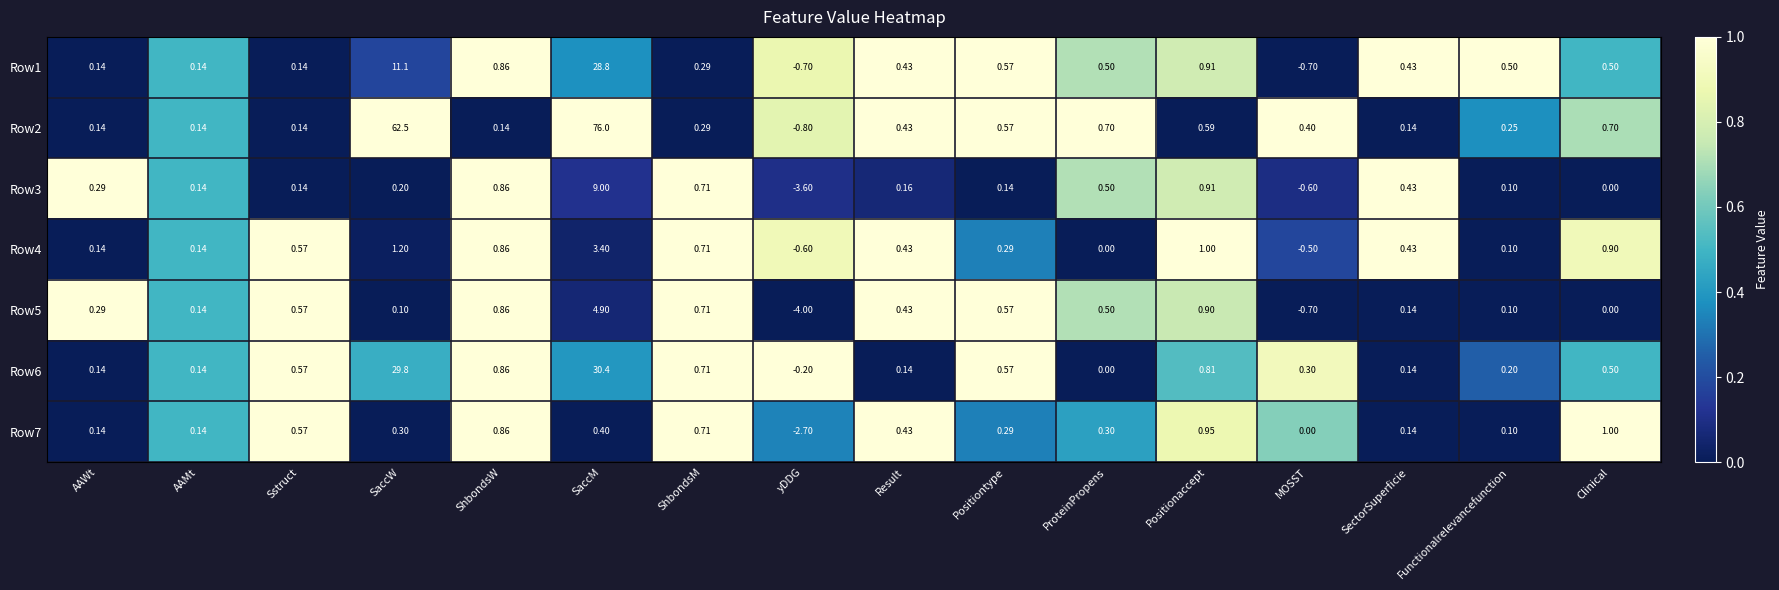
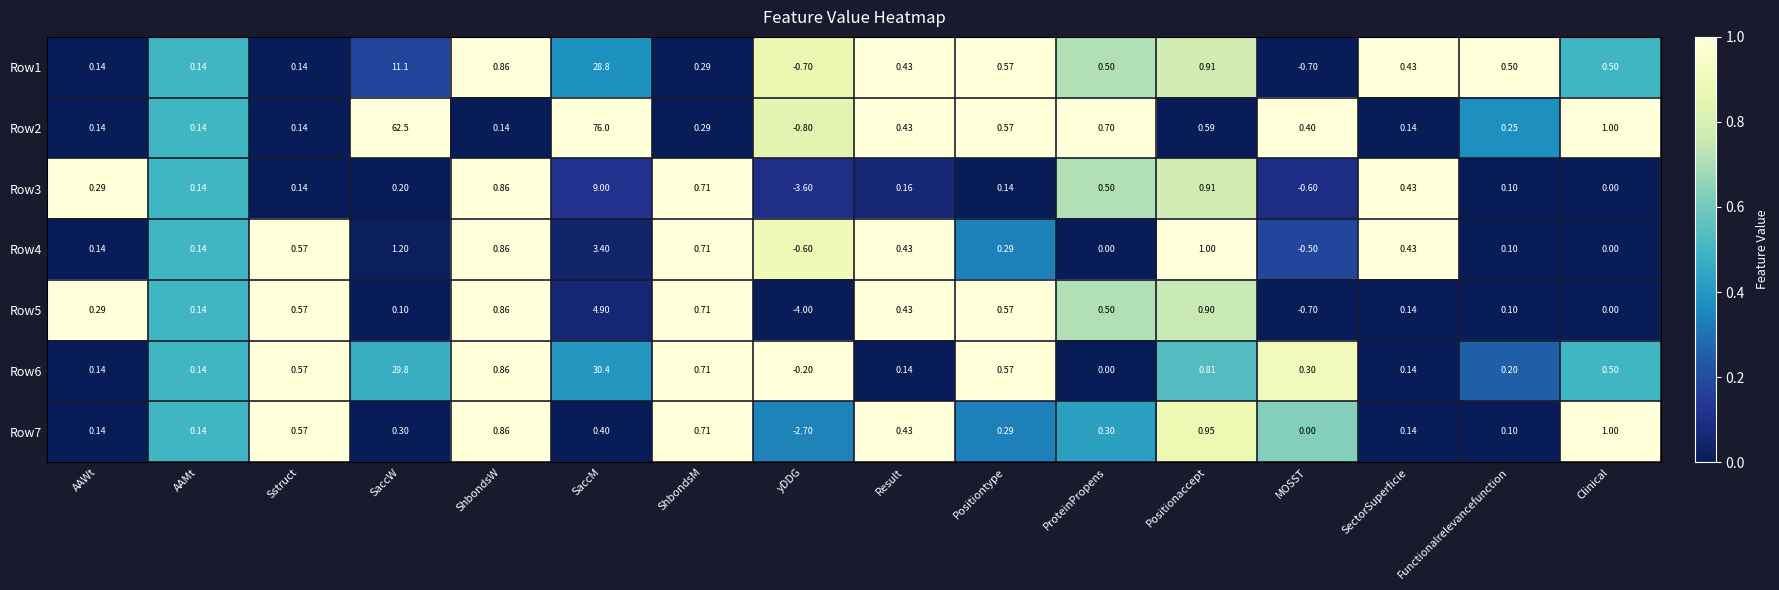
  {
    "Row1": {
      "AAWt": 0.14,
      "AAMt": 0.14,
      "Sstruct": 0.14,
      "SaccW": 11.1,
      "ShbondsW": 0.86,
      "SaccM": 28.8,
      "ShbondsM": 0.29,
      "yDDG": -0.70,
      "Result": 0.43,
      "Positiontype": 0.57,
      "ProteinPropens": 0.50,
      "Positionaccept": 0.91,
      "MOSST": -0.70,
      "SectorSuperficie": 0.43,
      "Functionalrelevancefunction": 0.50,
      "Clinical": 0.50
    },
    "Row2": {
      "AAWt": 0.14,
      "AAMt": 0.14,
      "Sstruct": 0.14,
      "SaccW": 62.5,
      "ShbondsW": 0.14,
      "SaccM": 76.0,
      "ShbondsM": 0.29,
      "yDDG": -0.80,
      "Result": 0.43,
      "Positiontype": 0.57,
      "ProteinPropens": 0.70,
      "Positionaccept": 0.59,
      "MOSST": 0.40,
      "SectorSuperficie": 0.14,
      "Functionalrelevancefunction": 0.25,
-     "Clinical": 0.70
+     "Clinical": 1.00
    },
    "Row3": {
      "AAWt": 0.29,
      "AAMt": 0.14,
      "Sstruct": 0.14,
      "SaccW": 0.20,
      "ShbondsW": 0.86,
      "SaccM": 9.00,
      "ShbondsM": 0.71,
      "yDDG": -3.60,
      "Result": 0.16,
      "Positiontype": 0.14,
      "ProteinPropens": 0.50,
      "Positionaccept": 0.91,
      "MOSST": -0.60,
      "SectorSuperficie": 0.43,
      "Functionalrelevancefunction": 0.10,
      "Clinical": 0.00
    },
    "Row4": {
      "AAWt": 0.14,
      "AAMt": 0.14,
      "Sstruct": 0.57,
      "SaccW": 1.20,
      "ShbondsW": 0.86,
      "SaccM": 3.40,
      "ShbondsM": 0.71,
      "yDDG": -0.60,
      "Result": 0.43,
      "Positiontype": 0.29,
      "ProteinPropens": 0.00,
      "Positionaccept": 1.00,
      "MOSST": -0.50,
      "SectorSuperficie": 0.43,
      "Functionalrelevancefunction": 0.10,
-     "Clinical": 0.90
+     "Clinical": 0.00
    },
    "Row5": {
      "AAWt": 0.29,
      "AAMt": 0.14,
      "Sstruct": 0.57,
      "SaccW": 0.10,
      "ShbondsW": 0.86,
      "SaccM": 4.90,
      "ShbondsM": 0.71,
      "yDDG": -4.00,
      "Result": 0.43,
      "Positiontype": 0.57,
      "ProteinPropens": 0.50,
      "Positionaccept": 0.90,
      "MOSST": -0.70,
      "SectorSuperficie": 0.14,
      "Functionalrelevancefunction": 0.10,
      "Clinical": 0.00
    },
    "Row6": {
      "AAWt": 0.14,
      "AAMt": 0.14,
      "Sstruct": 0.57,
      "SaccW": 29.8,
      "ShbondsW": 0.86,
      "SaccM": 30.4,
      "ShbondsM": 0.71,
      "yDDG": -0.20,
      "Result": 0.14,
      "Positiontype": 0.57,
      "ProteinPropens": 0.00,
      "Positionaccept": 0.81,
      "MOSST": 0.30,
      "SectorSuperficie": 0.14,
      "Functionalrelevancefunction": 0.20,
      "Clinical": 0.50
    },
    "Row7": {
      "AAWt": 0.14,
      "AAMt": 0.14,
      "Sstruct": 0.57,
      "SaccW": 0.30,
      "ShbondsW": 0.86,
      "SaccM": 0.40,
      "ShbondsM": 0.71,
      "yDDG": -2.70,
      "Result": 0.43,
      "Positiontype": 0.29,
      "ProteinPropens": 0.30,
      "Positionaccept": 0.95,
      "MOSST": 0.00,
      "SectorSuperficie": 0.14,
      "Functionalrelevancefunction": 0.10,
      "Clinical": 1.00
    }
  }
